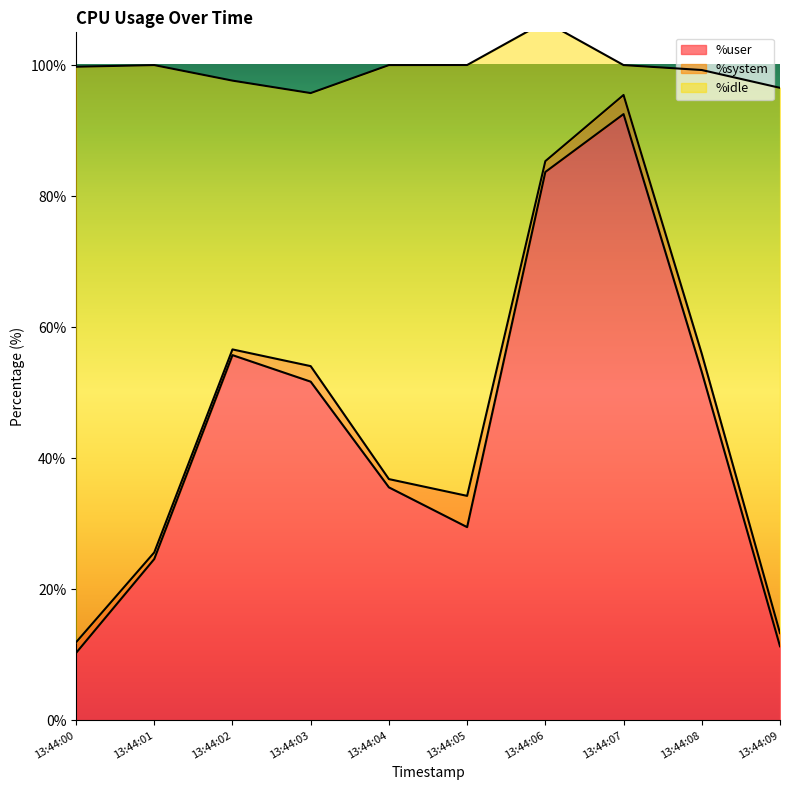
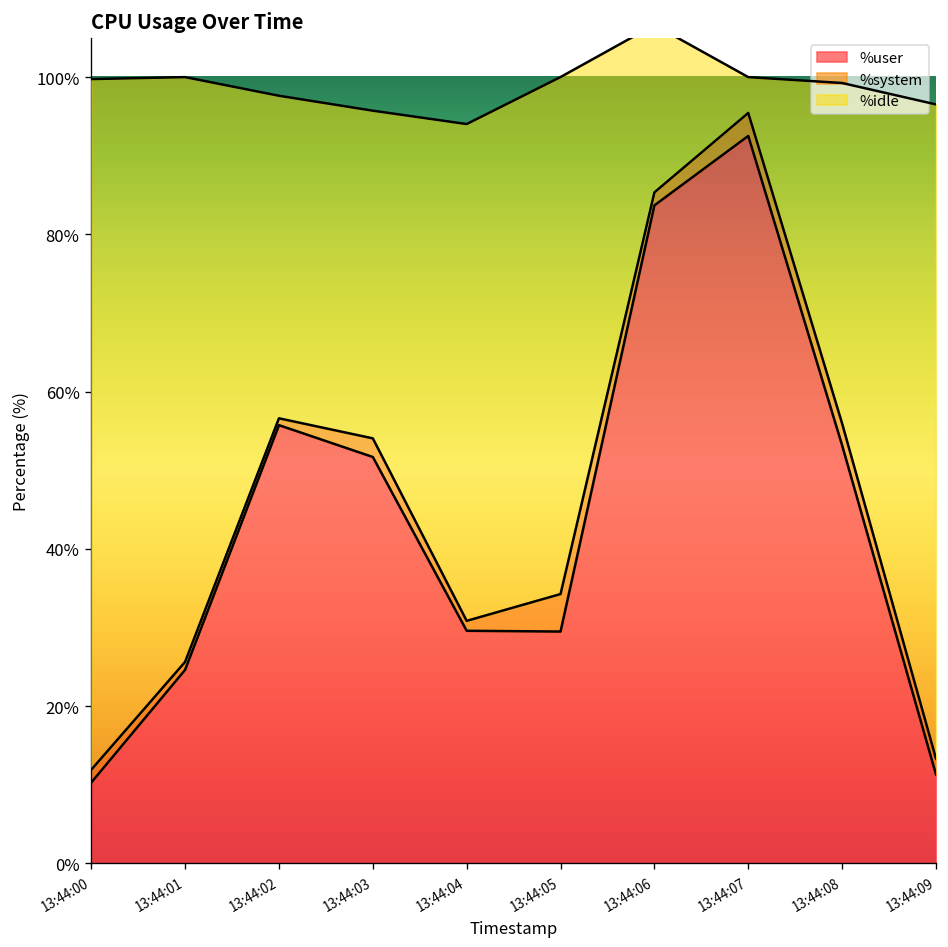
  {
    "%user": {
      "13:44:00": "10%",
      "13:44:01": "25%",
      "13:44:02": "56%",
      "13:44:03": "52%",
-     "13:44:04": "36%",
+     "13:44:04": "30%",
      "13:44:05": "29%",
      "13:44:06": "84%",
      "13:44:07": "93%",
      "13:44:08": "53%",
      "13:44:09": "11%"
    },
    "%system": {
      "13:44:00": "2%",
      "13:44:01": "1%",
      "13:44:02": "1%",
      "13:44:03": "2%",
      "13:44:04": "1%",
      "13:44:05": "5%",
      "13:44:06": "2%",
      "13:44:07": "3%",
      "13:44:08": "3%",
      "13:44:09": "2%"
    },
    "%idle": {
      "13:44:00": "88%",
      "13:44:01": "74%",
      "13:44:02": "41%",
      "13:44:03": "42%",
      "13:44:04": "63%",
      "13:44:05": "66%",
      "13:44:07": "5%",
      "13:44:09": "83%"
    }
  }
